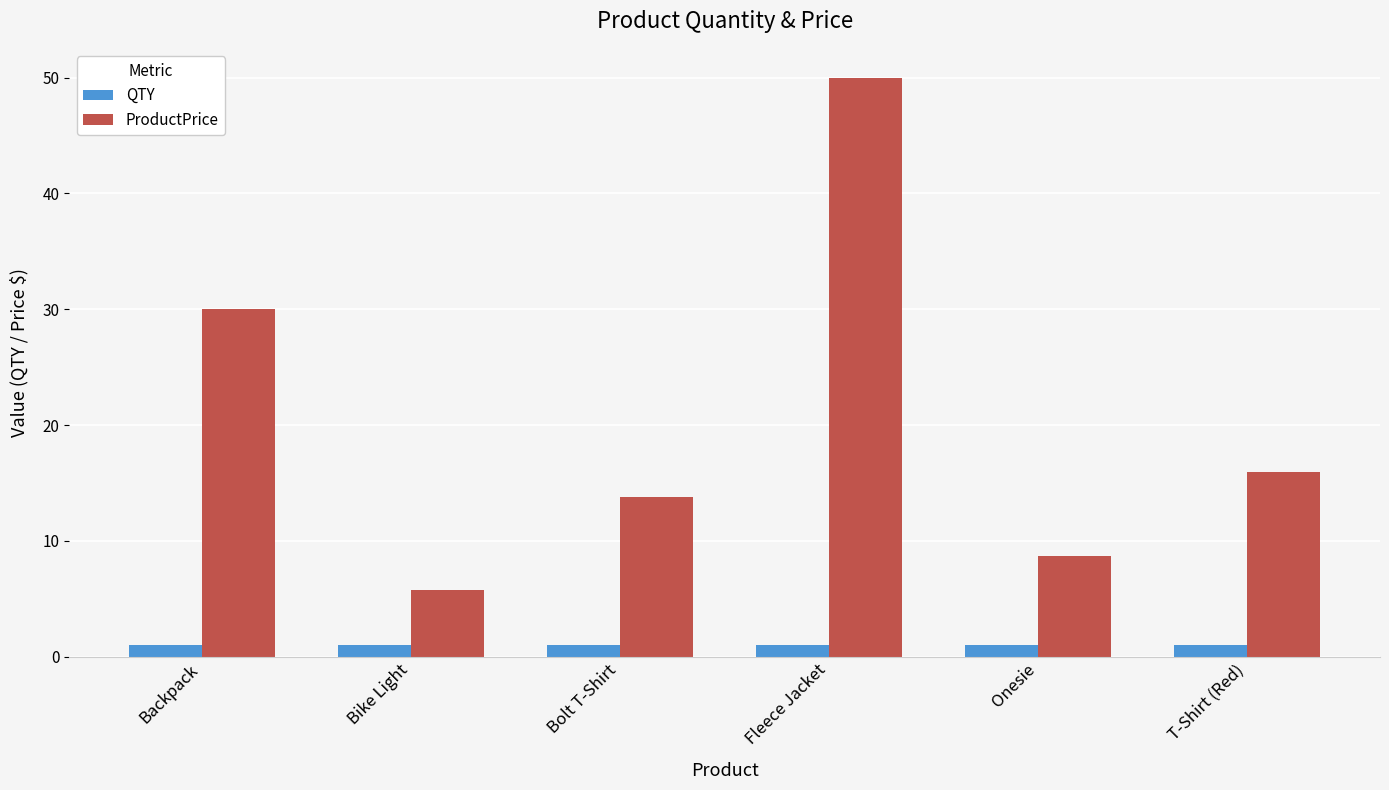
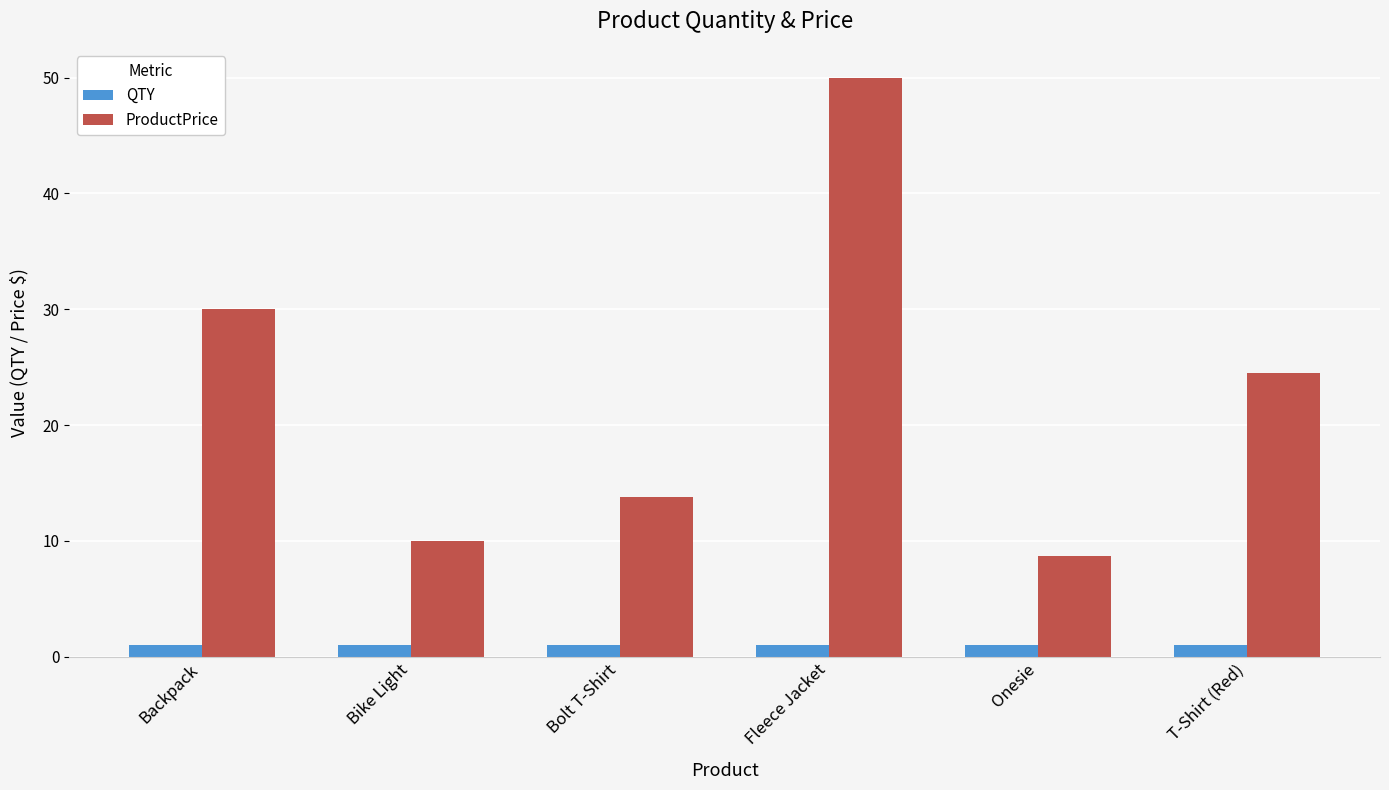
  {
    "QTY": {
      "Backpack": 1.0,
      "Bike Light": 1.0,
      "Bolt T-Shirt": 1.0,
      "Fleece Jacket": 1.0,
      "Onesie": 1.0,
      "T-Shirt (Red)": 1.0
    },
    "ProductPrice": {
      "Backpack": 30.0,
-     "Bike Light": 5.8,
+     "Bike Light": 10.0,
      "Bolt T-Shirt": 13.8,
      "Fleece Jacket": 50.0,
      "Onesie": 8.7,
-     "T-Shirt (Red)": 16.0
+     "T-Shirt (Red)": 24.5
    }
  }
